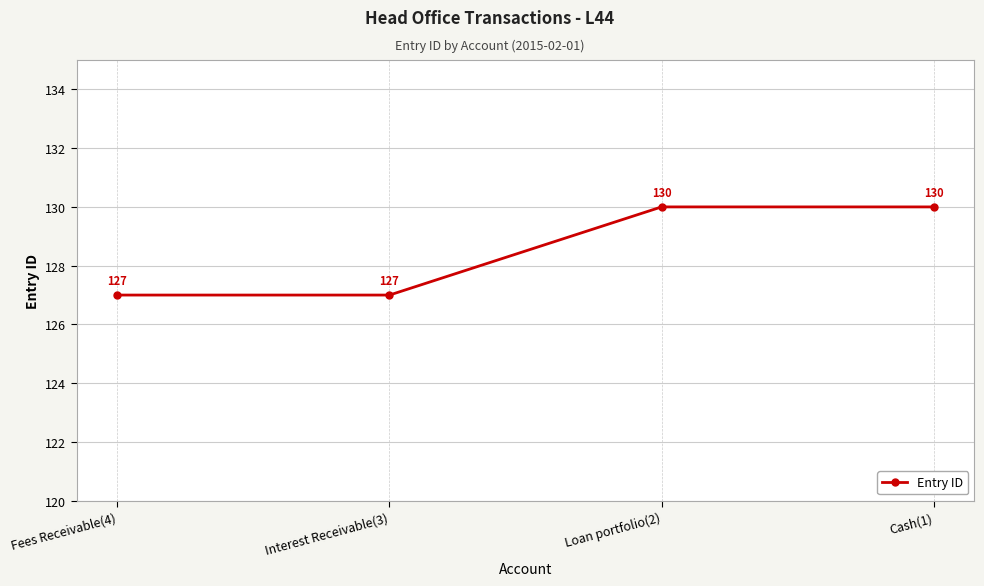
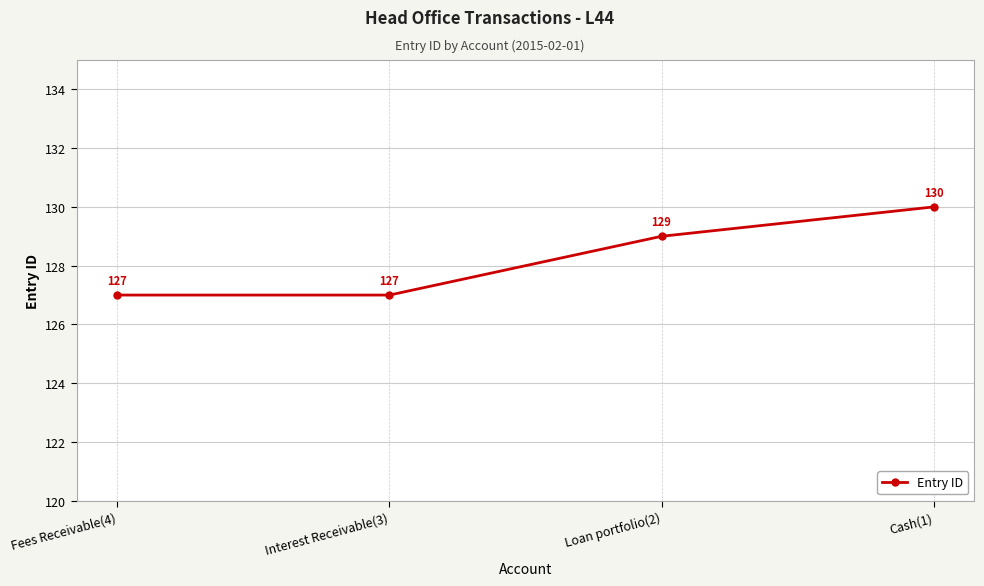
  {
    "Fees Receivable(4)": 127,
    "Interest Receivable(3)": 127,
-   "Loan portfolio(2)": 130,
+   "Loan portfolio(2)": 129,
    "Cash(1)": 130
  }
